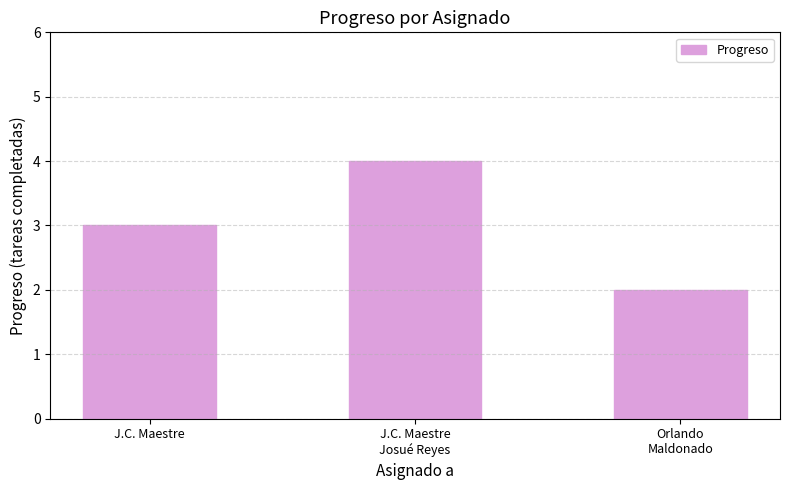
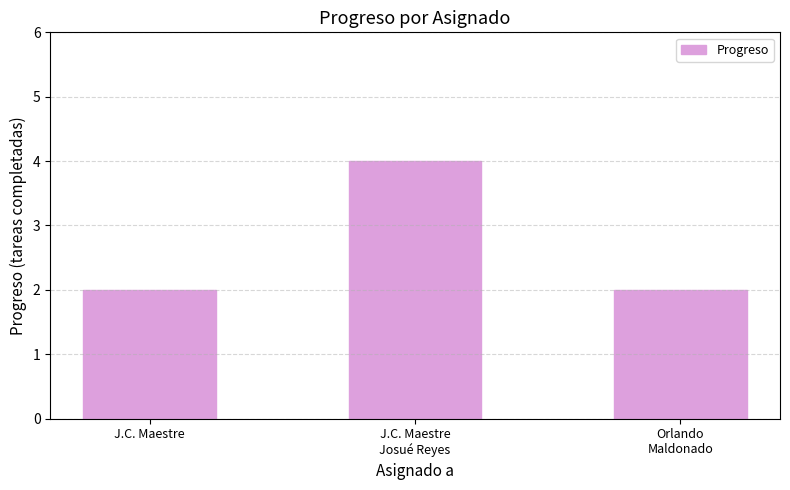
  {
-   "J.C. Maestre": 3,
+   "J.C. Maestre": 2,
    "J.C. Maestre Josué Reyes": 4,
    "Orlando Maldonado": 2
  }
